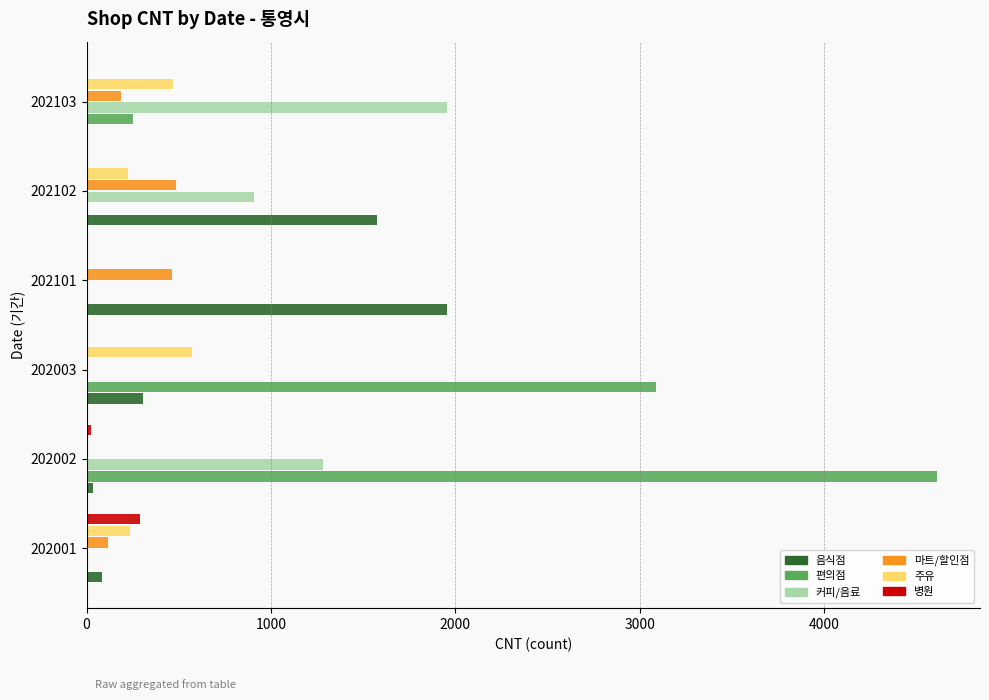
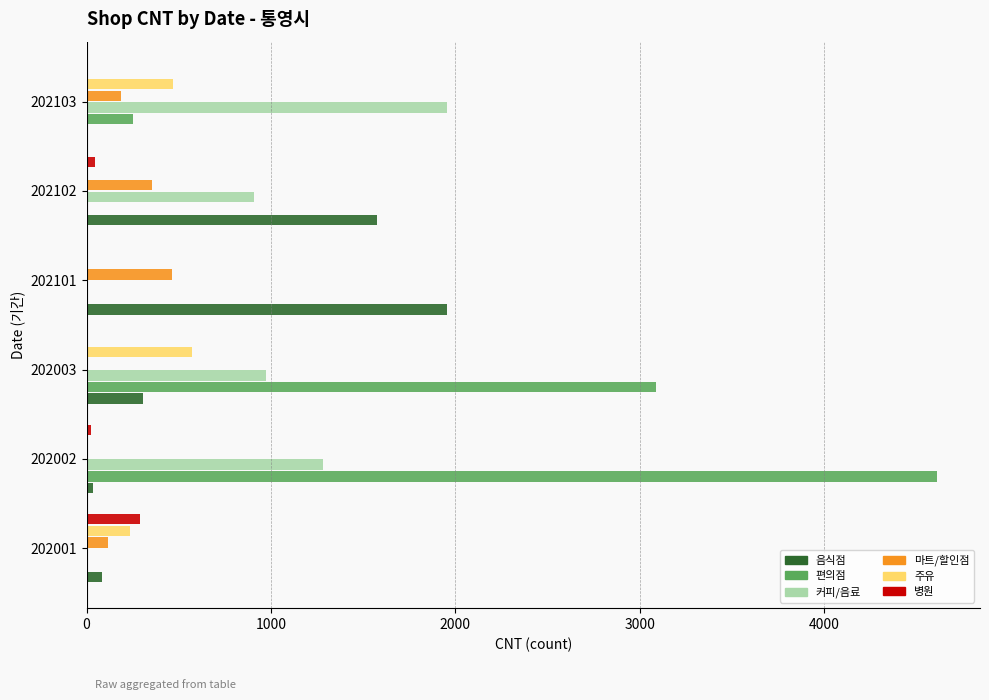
  {
    "음식점": {
      "202103": 0,
      "202102": 1580,
      "202101": 1950,
      "202003": 310,
      "202002": 40,
      "202001": 80
    },
    "편의점": {
      "202103": 250,
      "202102": 0,
      "202101": 0,
      "202003": 3090,
      "202002": 4620,
      "202001": 0
    },
    "커피/음료": {
      "202103": 1960,
      "202102": 910,
      "202101": 0,
-     "202003": 0,
+     "202003": 970,
      "202002": 1280,
      "202001": 0
    },
    "마트/할인점": {
      "202103": 190,
-     "202102": 490,
+     "202102": 360,
      "202101": 470,
      "202003": 0,
      "202002": 0,
      "202001": 120
    },
    "주유": {
      "202103": 470,
-     "202102": 220,
+     "202102": 0,
      "202101": 0,
      "202003": 570,
      "202002": 0,
      "202001": 230
    },
    "병원": {
      "202103": 0,
-     "202102": 0,
+     "202102": 50,
      "202101": 0,
      "202003": 0,
      "202002": 20,
      "202001": 290
    }
  }
